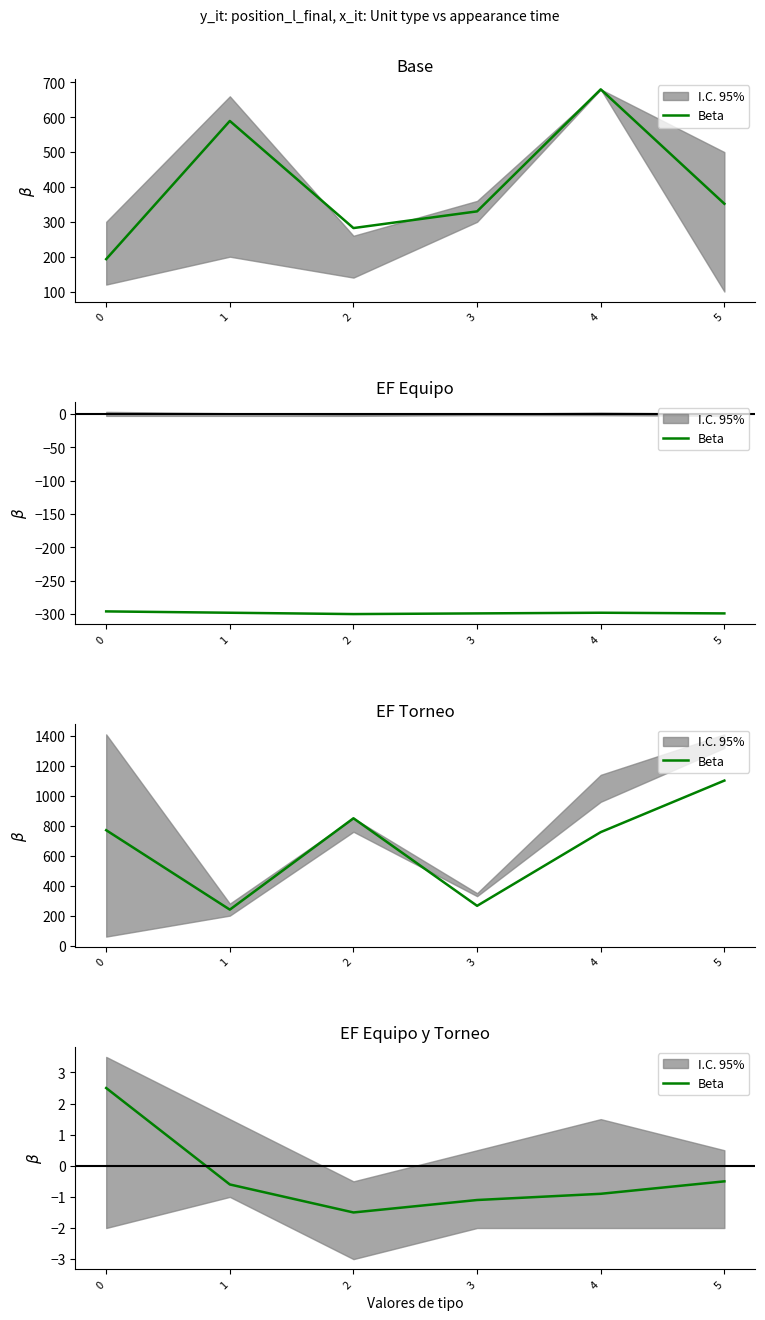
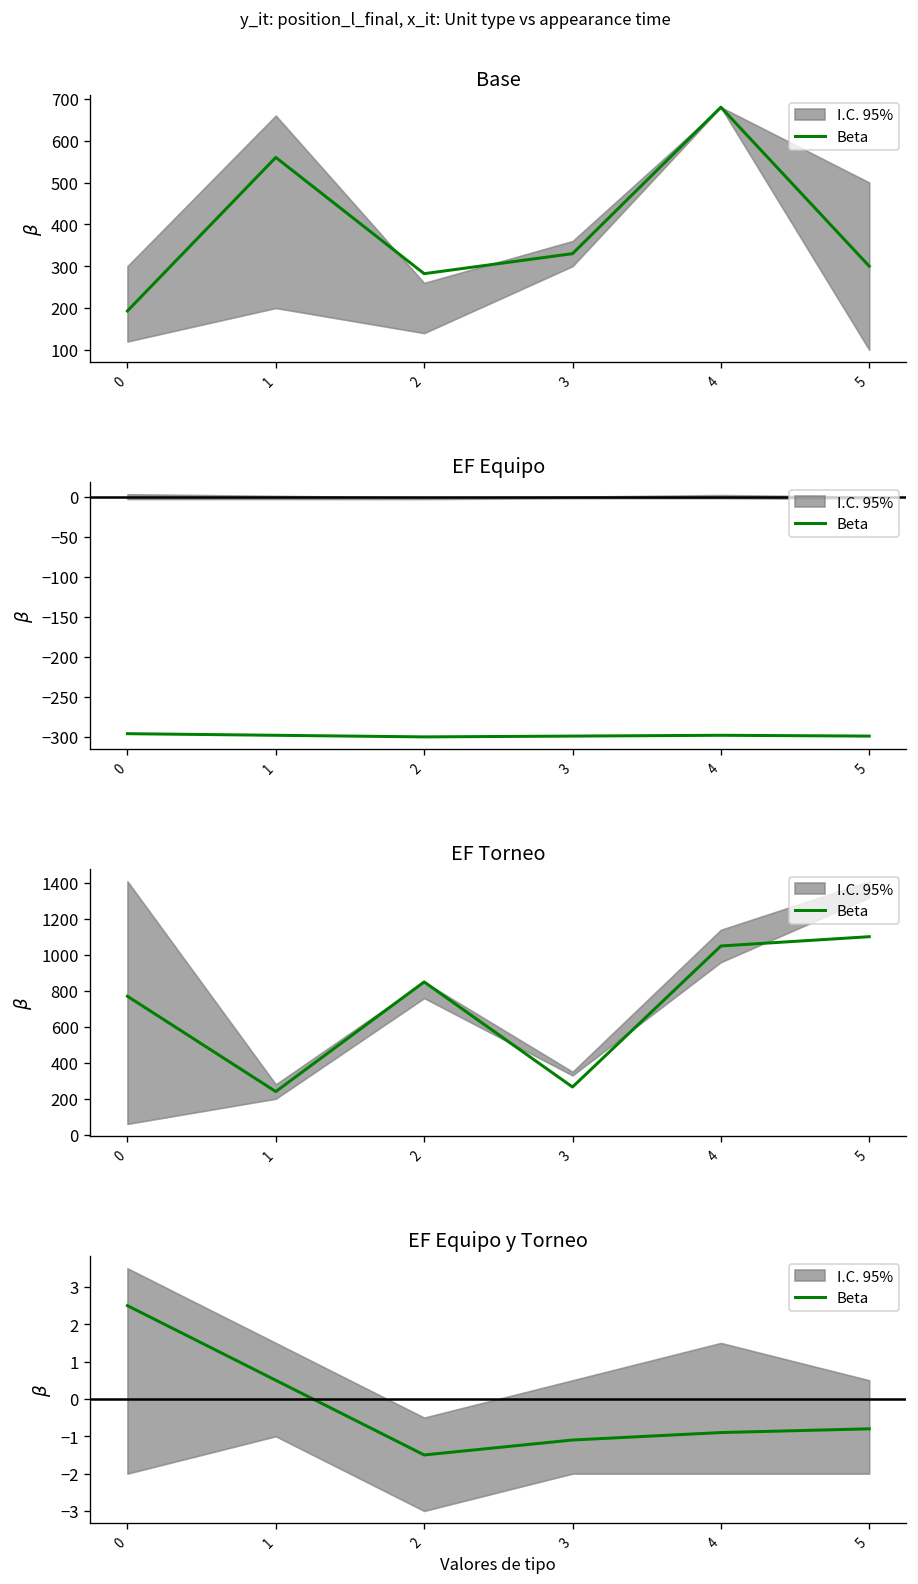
  {
    "Base": {
      "Beta": {
        "0": 190,
-       "1": 590,
+       "1": 560,
        "2": 280,
        "3": 330,
-       "5": 350
+       "5": 300
      }
    },
    "EF Equipo": {
      "Beta": {
        "0": -300,
        "1": -300,
        "2": -300,
        "3": -300,
        "4": -300,
        "5": -300
      }
    },
    "EF Torneo": {
      "Beta": {
        "0": 770,
        "1": 240,
        "3": 270,
-       "4": 760,
+       "4": 1050,
        "5": 1100
      }
    },
    "EF Equipo y Torneo": {
      "Beta": {
        "0": 2.5,
-       "1": -0.6,
+       "1": 0.5,
        "2": -1.5,
        "3": -1.1,
        "4": -0.9,
-       "5": -0.5
+       "5": -0.8
      }
    }
  }
